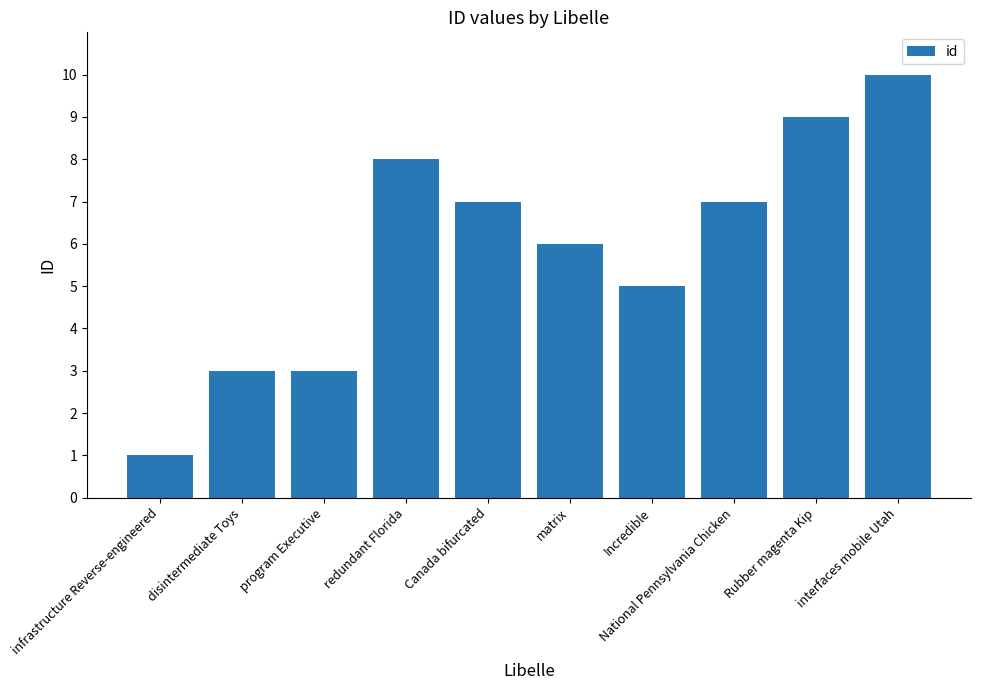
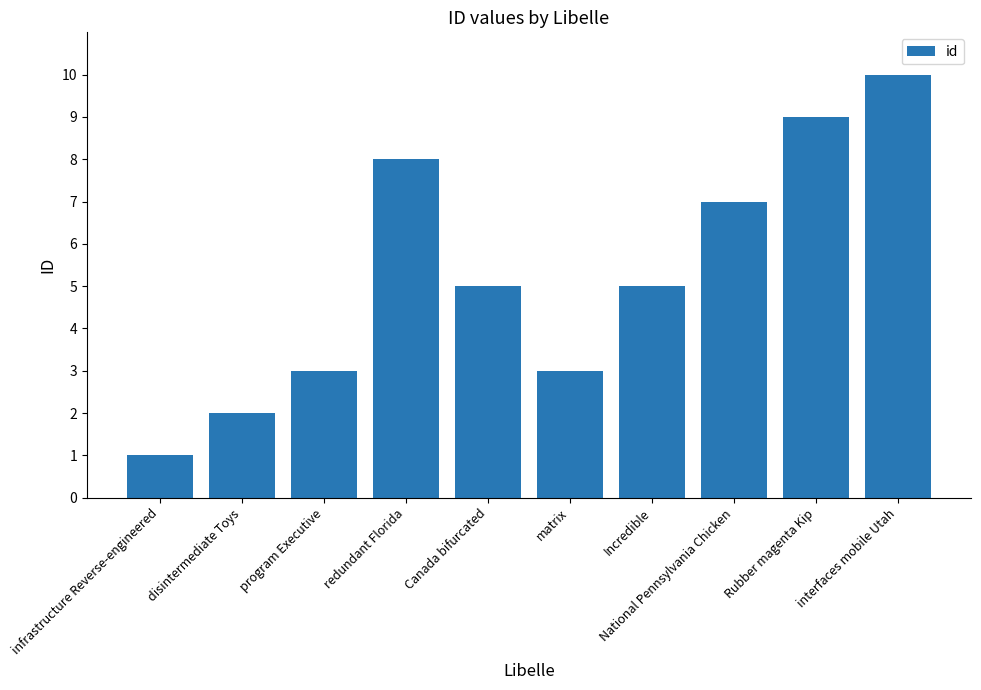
  {
    "infrastructure Reverse-engineered": 1,
-   "disintermediate Toys": 3,
+   "disintermediate Toys": 2,
    "program Executive": 3,
    "redundant Florida": 8,
-   "Canada bifurcated": 7,
-   "matrix": 6,
+   "Canada bifurcated": 5,
+   "matrix": 3,
    "Incredible": 5,
    "National Pennsylvania Chicken": 7,
    "Rubber magenta Kip": 9,
    "interfaces mobile Utah": 10
  }
